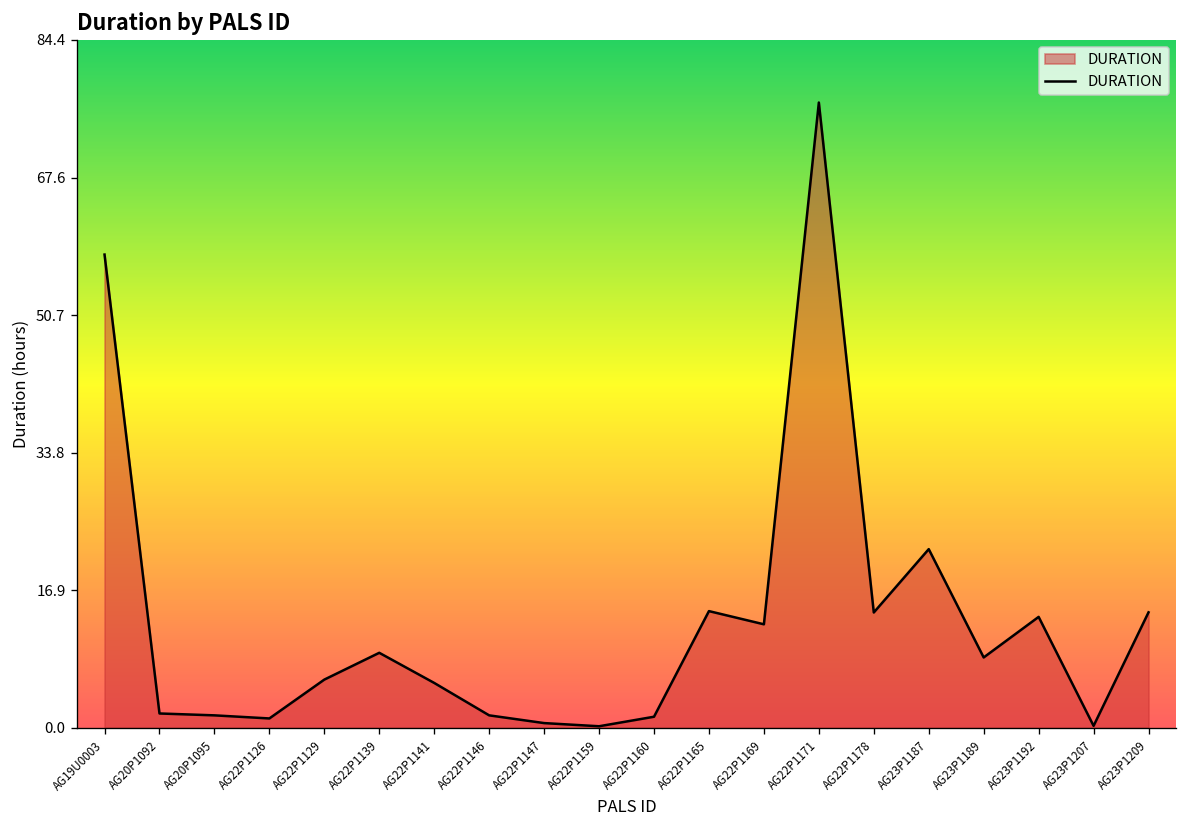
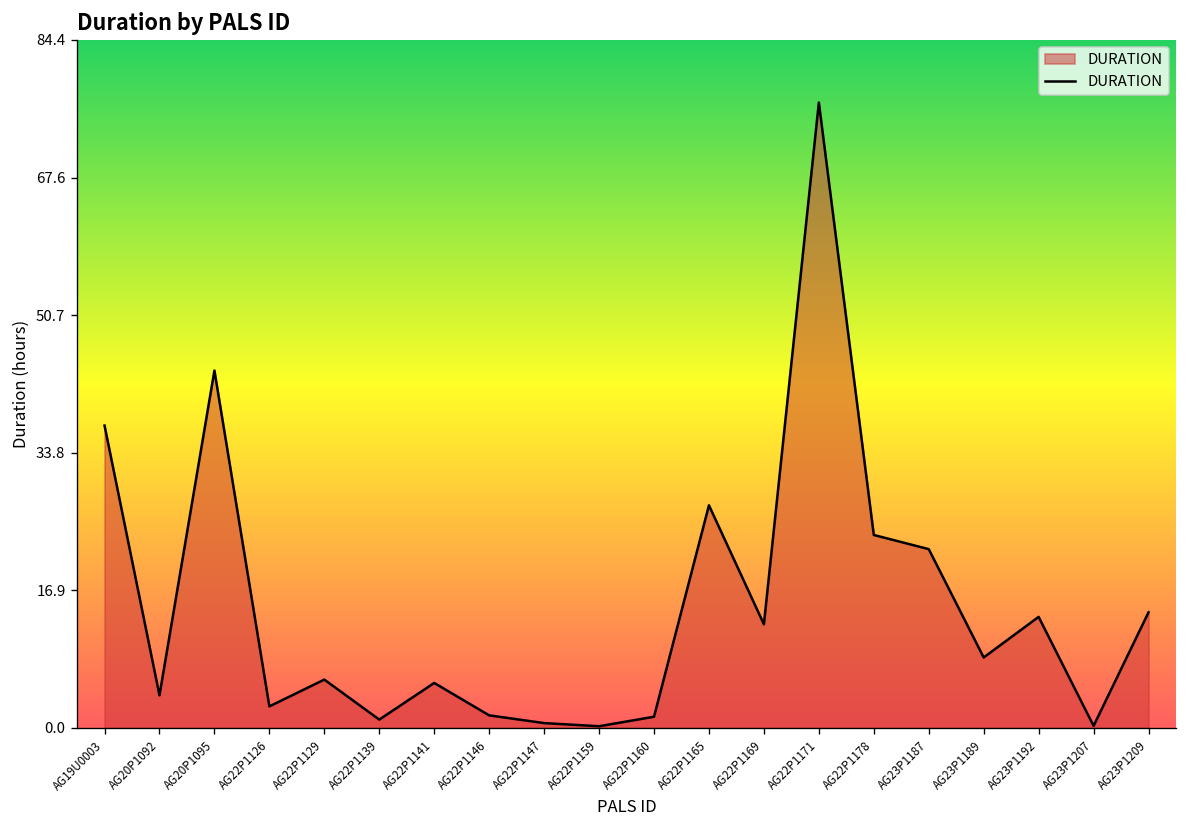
  {
-   "AG19U0003": 58,
-   "AG20P1092": 2,
-   "AG20P1095": 2,
-   "AG22P1126": 1,
+   "AG19U0003": 37,
+   "AG20P1092": 4,
+   "AG20P1095": 44,
+   "AG22P1126": 3,
    "AG22P1129": 6,
-   "AG22P1139": 9,
+   "AG22P1139": 1,
    "AG22P1141": 6,
    "AG22P1146": 2,
    "AG22P1147": 1,
    "AG22P1159": 0,
    "AG22P1160": 1,
-   "AG22P1165": 14,
+   "AG22P1165": 27,
    "AG22P1169": 13,
    "AG22P1171": 77,
-   "AG22P1178": 14,
+   "AG22P1178": 24,
    "AG23P1187": 22,
    "AG23P1189": 9,
    "AG23P1192": 14,
    "AG23P1207": 0,
    "AG23P1209": 14
  }
